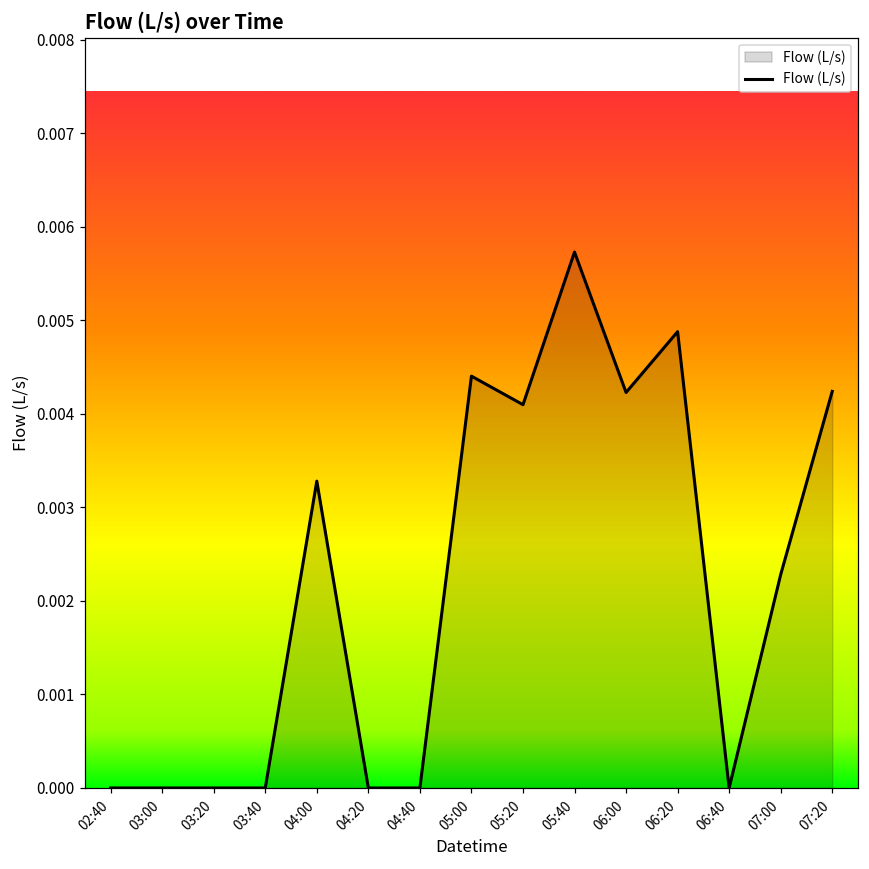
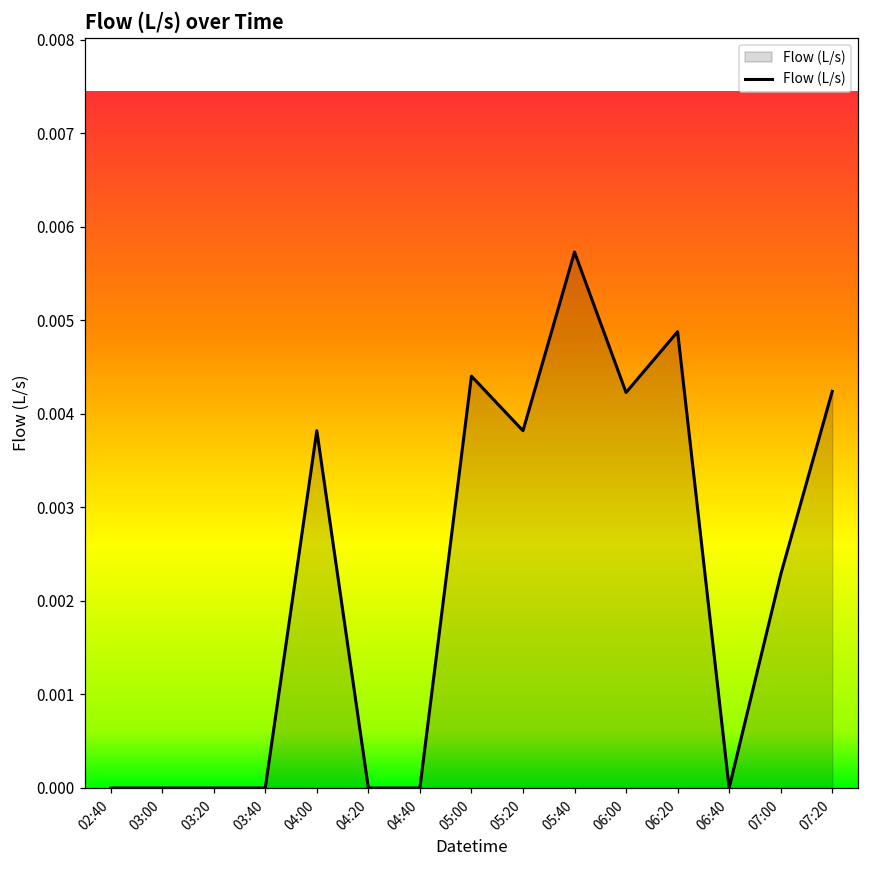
  {
    "02:40": 0.0000,
    "03:00": 0.0000,
    "03:20": 0.0000,
    "03:40": 0.0000,
-   "04:00": 0.0033,
+   "04:00": 0.0038,
    "04:20": 0.0000,
    "04:40": 0.0000,
    "05:00": 0.0044,
-   "05:20": 0.0041,
+   "05:20": 0.0038,
    "05:40": 0.0057,
    "06:00": 0.0042,
    "06:20": 0.0049,
    "06:40": 0.0000,
    "07:00": 0.0023,
    "07:20": 0.0042
  }
